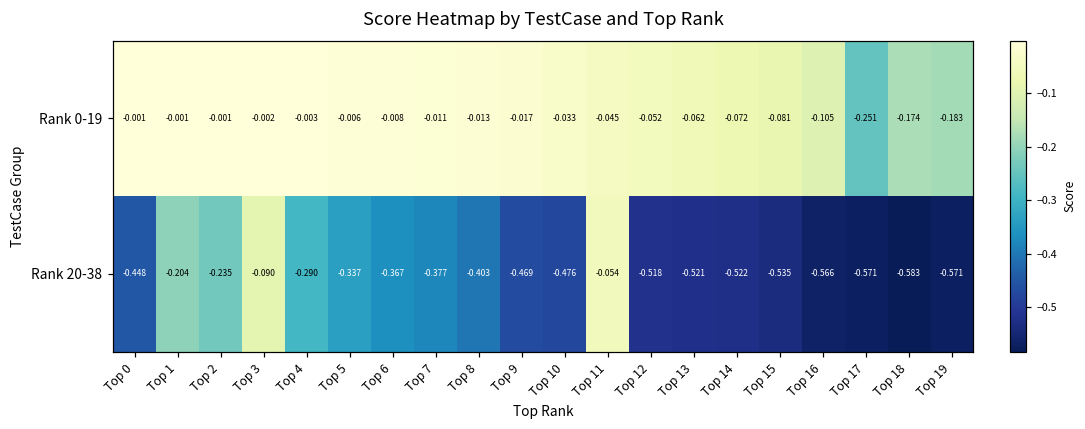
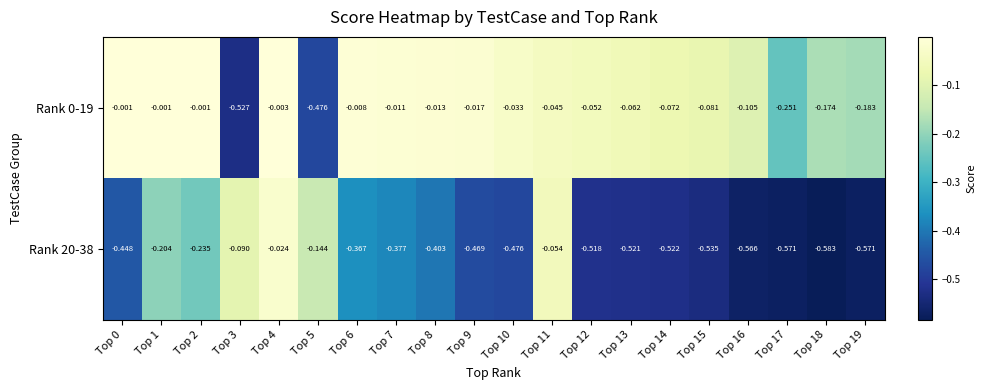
  {
    "Rank 0-19": {
      "Top 0": -0.001,
      "Top 1": -0.001,
      "Top 2": -0.001,
-     "Top 3": -0.002,
+     "Top 3": -0.527,
      "Top 4": -0.003,
-     "Top 5": -0.006,
+     "Top 5": -0.476,
      "Top 6": -0.008,
      "Top 7": -0.011,
      "Top 8": -0.013,
      "Top 9": -0.017,
      "Top 10": -0.033,
      "Top 11": -0.045,
      "Top 12": -0.052,
      "Top 13": -0.062,
      "Top 14": -0.072,
      "Top 15": -0.081,
      "Top 16": -0.105,
      "Top 17": -0.251,
      "Top 18": -0.174,
      "Top 19": -0.183
    },
    "Rank 20-38": {
      "Top 0": -0.448,
      "Top 1": -0.204,
      "Top 2": -0.235,
      "Top 3": -0.090,
-     "Top 4": -0.290,
-     "Top 5": -0.337,
+     "Top 4": -0.024,
+     "Top 5": -0.144,
      "Top 6": -0.367,
      "Top 7": -0.377,
      "Top 8": -0.403,
      "Top 9": -0.469,
      "Top 10": -0.476,
      "Top 11": -0.054,
      "Top 12": -0.518,
      "Top 13": -0.521,
      "Top 14": -0.522,
      "Top 15": -0.535,
      "Top 16": -0.566,
      "Top 17": -0.571,
      "Top 18": -0.583,
      "Top 19": -0.571
    }
  }
